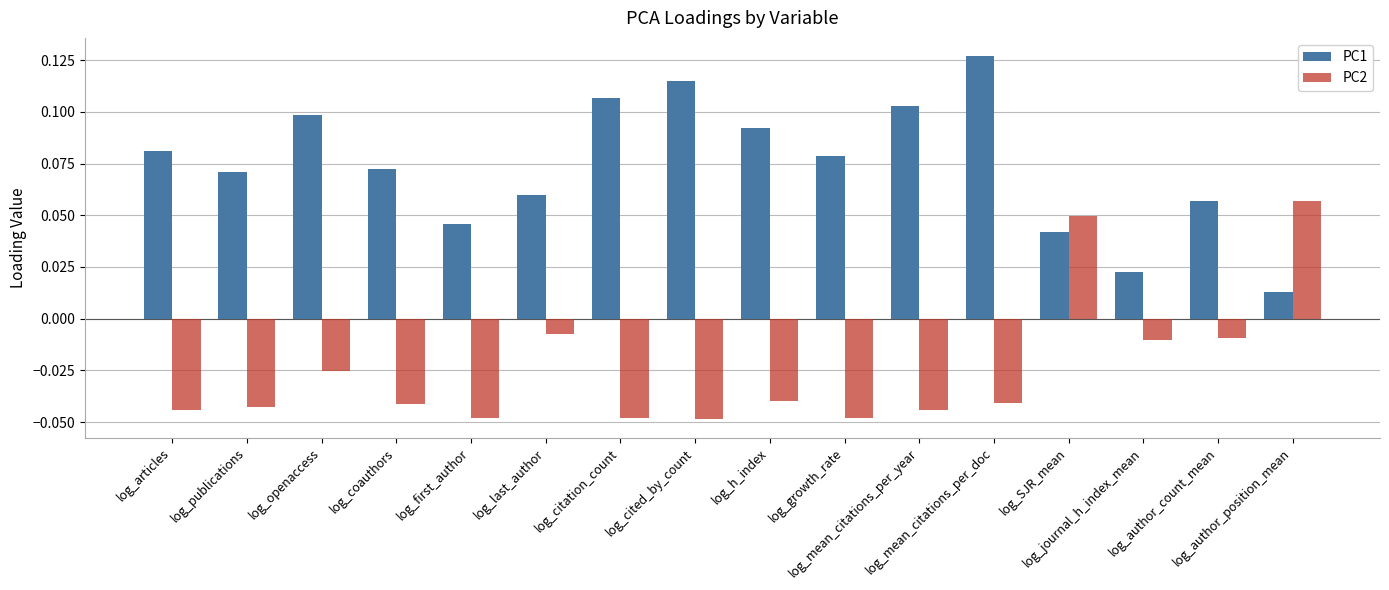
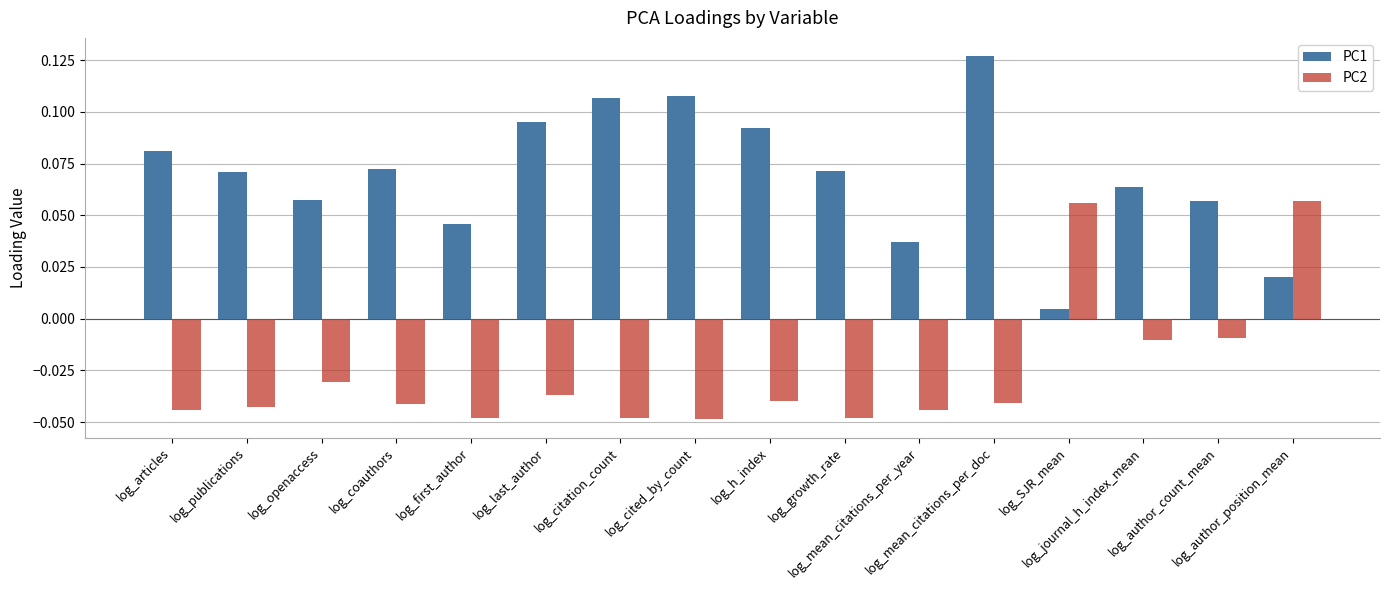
  {
    "PC1": {
      "log_articles": 0.081,
      "log_publications": 0.071,
-     "log_openaccess": 0.099,
+     "log_openaccess": 0.058,
      "log_coauthors": 0.072,
      "log_first_author": 0.046,
-     "log_last_author": 0.060,
+     "log_last_author": 0.095,
      "log_citation_count": 0.107,
-     "log_cited_by_count": 0.115,
+     "log_cited_by_count": 0.108,
      "log_h_index": 0.092,
-     "log_growth_rate": 0.079,
-     "log_mean_citations_per_year": 0.103,
+     "log_growth_rate": 0.071,
+     "log_mean_citations_per_year": 0.037,
      "log_mean_citations_per_doc": 0.127,
-     "log_SJR_mean": 0.042,
-     "log_journal_h_index_mean": 0.023,
+     "log_SJR_mean": 0.005,
+     "log_journal_h_index_mean": 0.064,
      "log_author_count_mean": 0.057,
-     "log_author_position_mean": 0.013
+     "log_author_position_mean": 0.020
    },
    "PC2": {
      "log_articles": -0.044,
      "log_publications": -0.043,
-     "log_openaccess": -0.025,
+     "log_openaccess": -0.030,
      "log_coauthors": -0.041,
      "log_first_author": -0.048,
-     "log_last_author": -0.007,
+     "log_last_author": -0.037,
      "log_citation_count": -0.048,
      "log_cited_by_count": -0.049,
      "log_h_index": -0.040,
      "log_growth_rate": -0.048,
      "log_mean_citations_per_year": -0.044,
      "log_mean_citations_per_doc": -0.041,
-     "log_SJR_mean": 0.050,
+     "log_SJR_mean": 0.056,
      "log_journal_h_index_mean": -0.010,
      "log_author_count_mean": -0.009,
      "log_author_position_mean": 0.057
    }
  }
